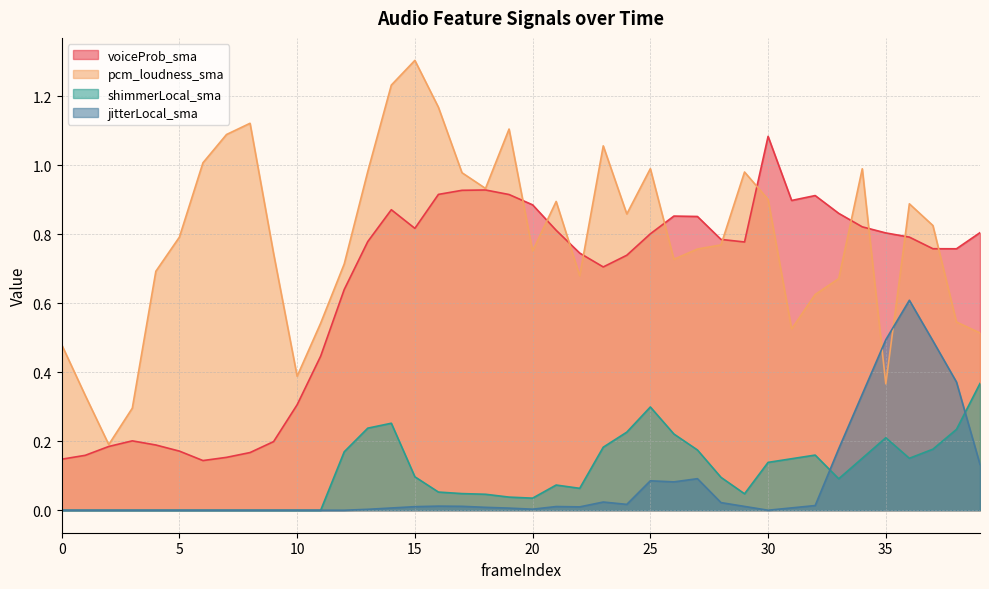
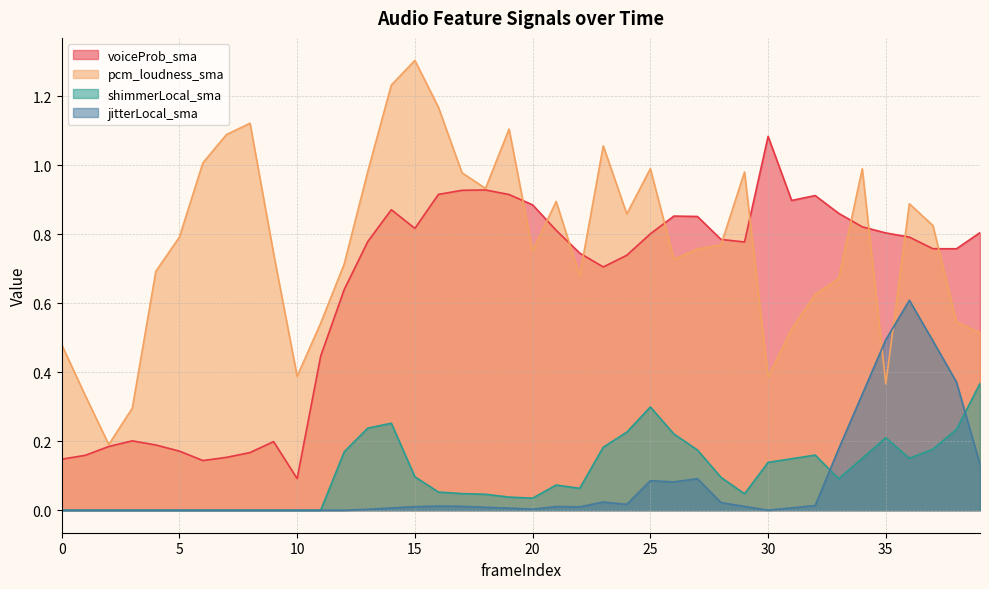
  {
    "voiceProb_sma": {
      "0": 0.15,
      "5": 0.17,
-     "10": 0.31,
+     "10": 0.09,
      "15": 0.82,
      "20": 0.88,
      "25": 0.80,
      "30": 1.08,
      "35": 0.80
    },
    "pcm_loudness_sma": {
      "0": 0.48,
      "5": 0.79,
      "10": 0.39,
      "15": 1.30,
      "20": 0.75,
      "25": 0.99,
-     "30": 0.90,
+     "30": 0.39,
      "35": 0.37
    }
  }
